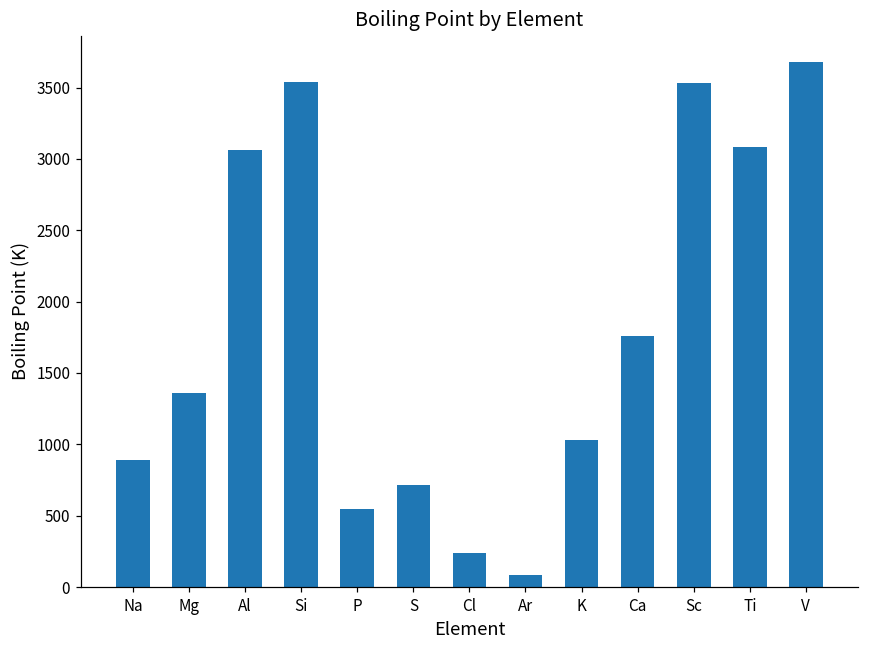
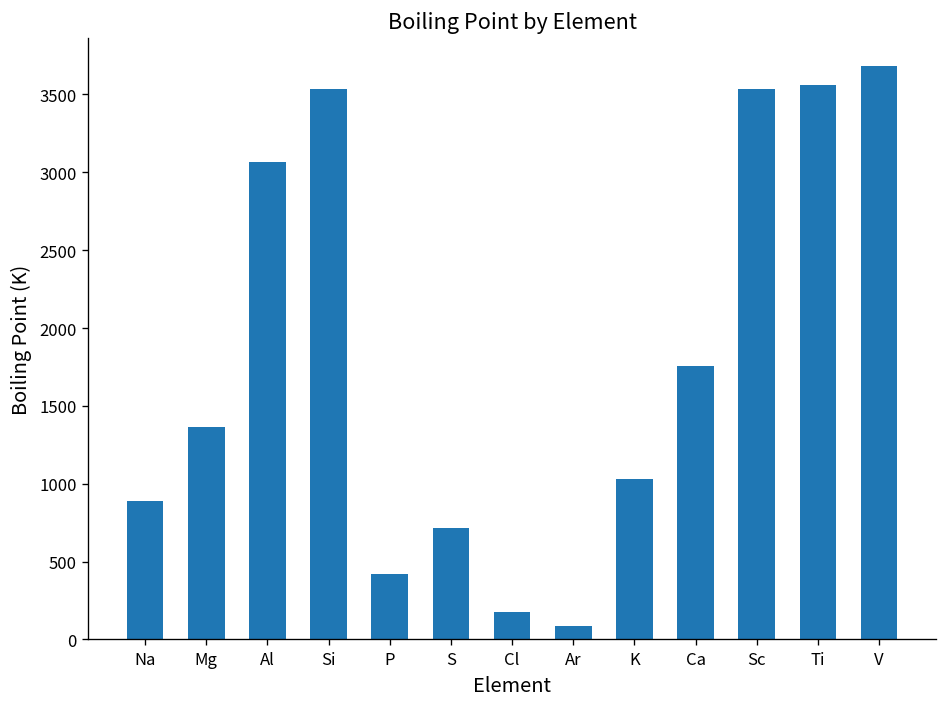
  {
    "Na": 890,
    "Mg": 1360,
    "Al": 3070,
    "Si": 3540,
-   "P": 550,
+   "P": 420,
    "S": 720,
-   "Cl": 240,
+   "Cl": 180,
    "Ar": 90,
    "K": 1030,
    "Ca": 1760,
    "Sc": 3530,
-   "Ti": 3080,
+   "Ti": 3560,
    "V": 3680
  }
